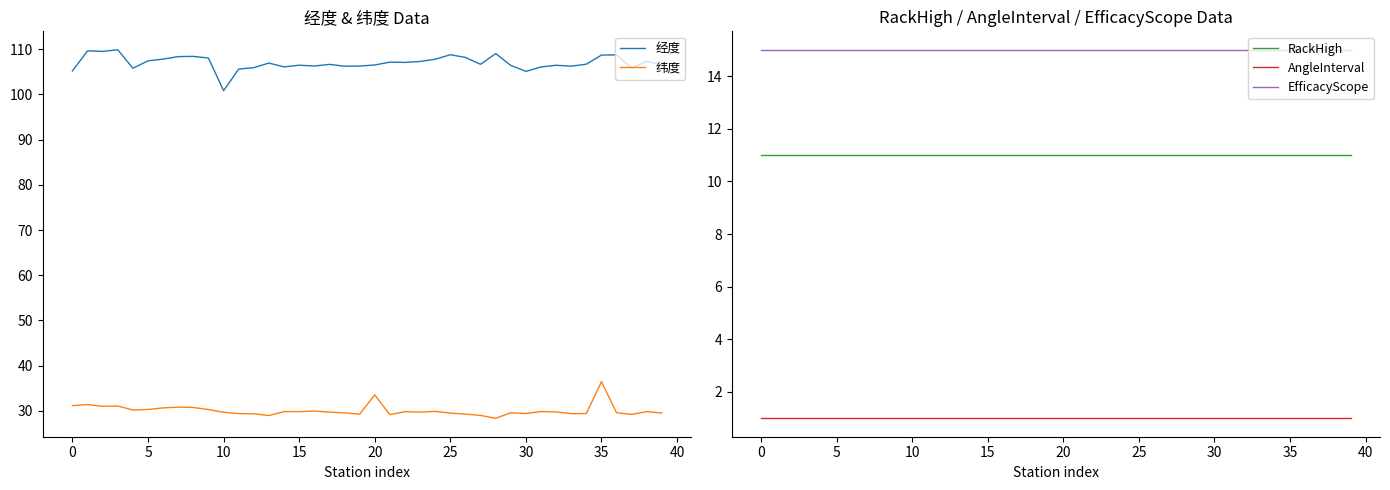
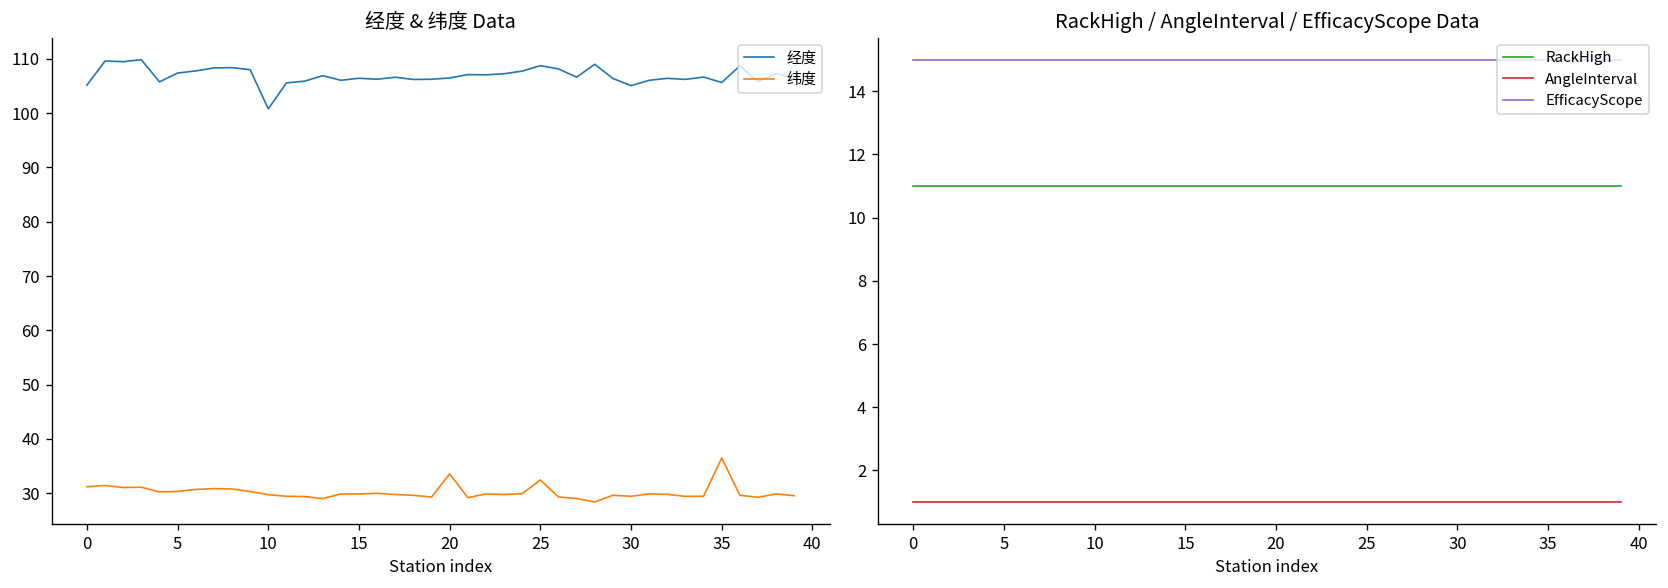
  {
    "经度 & 纬度 Data": {
      "经度": {
        "0": 105,
        "5": 107,
        "10": 101,
        "15": 106,
        "20": 106,
        "25": 109,
        "30": 105,
-       "35": 109
+       "35": 106
      },
      "纬度": {
        "0": 31,
        "5": 30,
        "10": 30,
        "15": 30,
        "20": 34,
-       "25": 30,
+       "25": 32,
        "30": 29,
        "35": 36
      }
    },
    "RackHigh / AngleInterval / EfficacyScope Data": {
      "RackHigh": {
        "0": 11.0,
        "5": 11.0,
        "10": 11.0,
        "15": 11.0,
        "20": 11.0,
        "25": 11.0,
        "30": 11.0,
        "35": 11.0
      },
      "AngleInterval": {
        "0": 1.0,
        "5": 1.0,
        "10": 1.0,
        "15": 1.0,
        "20": 1.0,
        "25": 1.0,
        "30": 1.0,
        "35": 1.0
      },
      "EfficacyScope": {
        "0": 15.0,
        "5": 15.0,
        "10": 15.0,
        "15": 15.0,
        "20": 15.0,
        "25": 15.0,
        "30": 15.0
      }
    }
  }
